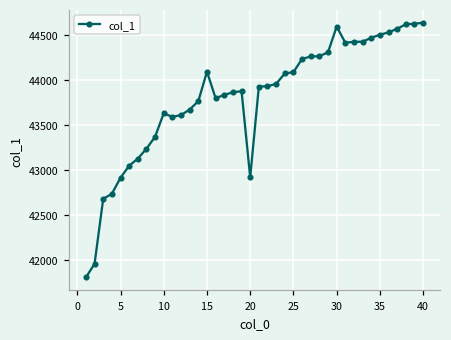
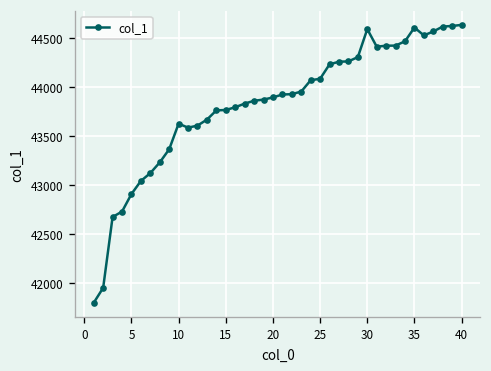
  {
    "5": 42900,
    "10": 43600,
-   "15": 44100,
-   "20": 42900,
+   "15": 43800,
+   "20": 43900,
    "25": 44100,
    "30": 44600,
-   "35": 44500,
+   "35": 44600,
    "40": 44600
  }
